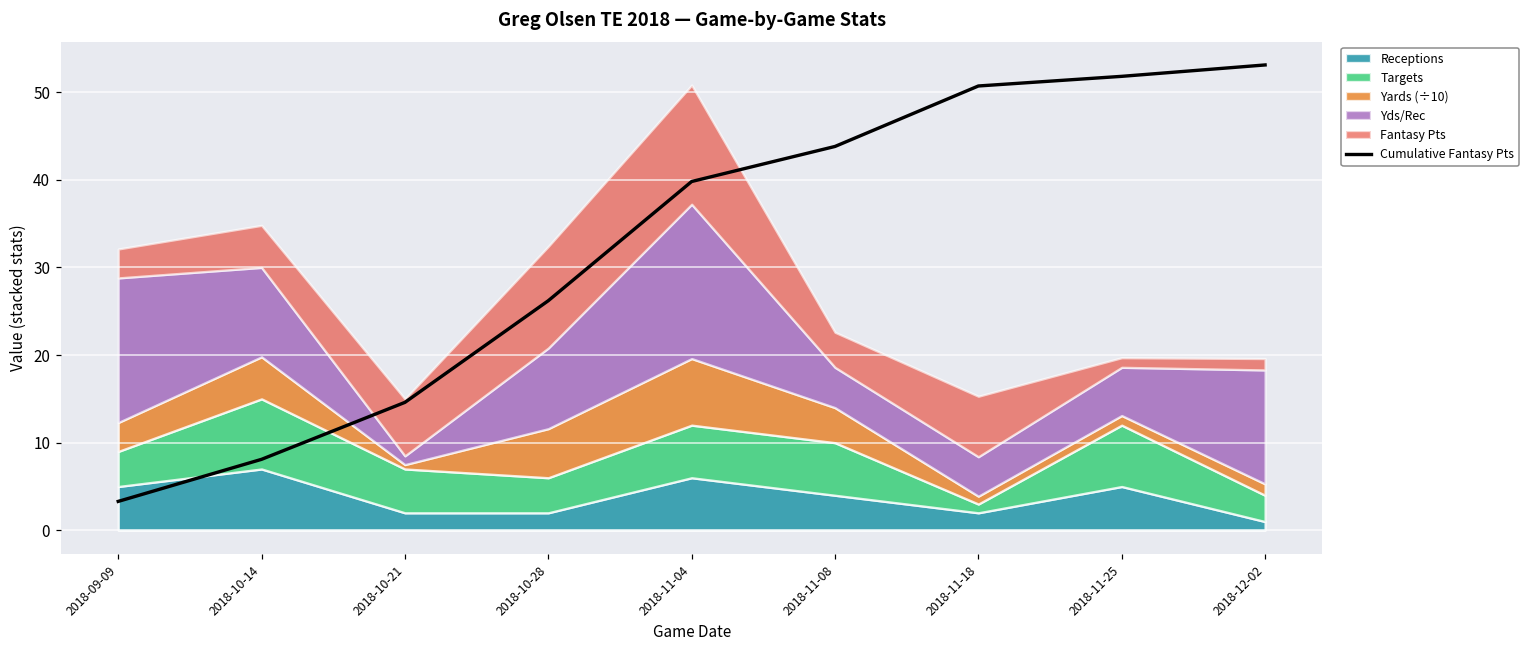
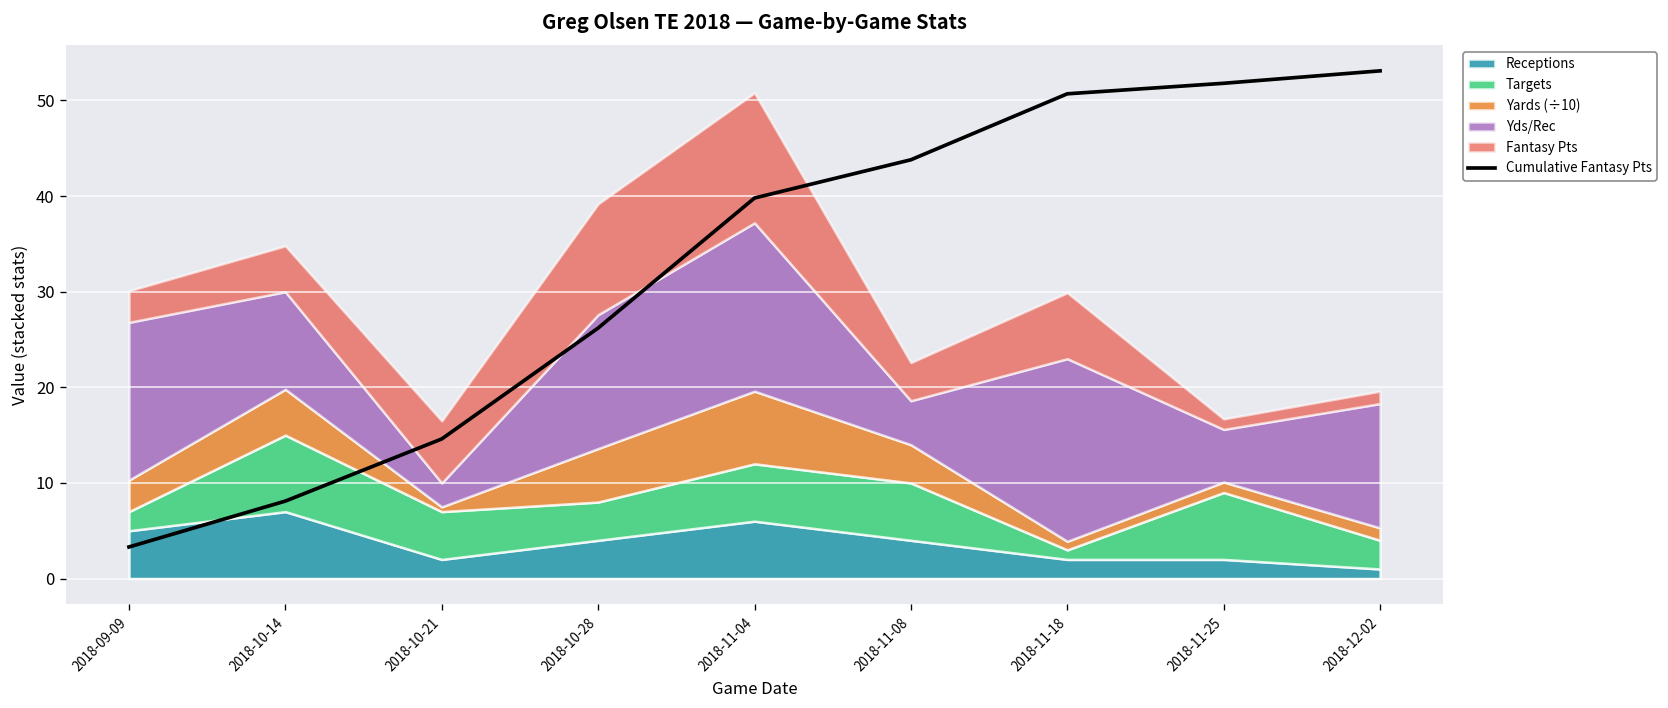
  {
    "Cumulative Fantasy Pts": {
      "2018-09-09": 3,
      "2018-10-14": 8,
      "2018-10-21": 15,
      "2018-10-28": 26,
      "2018-11-04": 40,
      "2018-11-08": 44,
      "2018-11-18": 51,
      "2018-11-25": 52,
      "2018-12-02": 53
    },
    "Receptions": {
      "2018-09-09": 5,
      "2018-10-14": 7,
      "2018-10-21": 2,
-     "2018-10-28": 2,
+     "2018-10-28": 4,
      "2018-11-04": 6,
      "2018-11-08": 4,
      "2018-11-18": 2,
-     "2018-11-25": 5,
+     "2018-11-25": 2,
      "2018-12-02": 1
    },
    "Targets": {
-     "2018-09-09": 4,
+     "2018-09-09": 2,
      "2018-10-14": 8,
      "2018-10-21": 5,
      "2018-10-28": 4,
      "2018-11-04": 6,
      "2018-11-08": 6,
      "2018-11-18": 1,
      "2018-11-25": 7,
      "2018-12-02": 3
    },
    "Yds/Rec": {
      "2018-09-09": 17,
      "2018-10-14": 10,
-     "2018-10-21": 1,
-     "2018-10-28": 9,
+     "2018-10-21": 3,
+     "2018-10-28": 14,
      "2018-11-04": 18,
      "2018-11-08": 5,
-     "2018-11-18": 5,
+     "2018-11-18": 19,
      "2018-11-25": 6,
      "2018-12-02": 13
    }
  }
